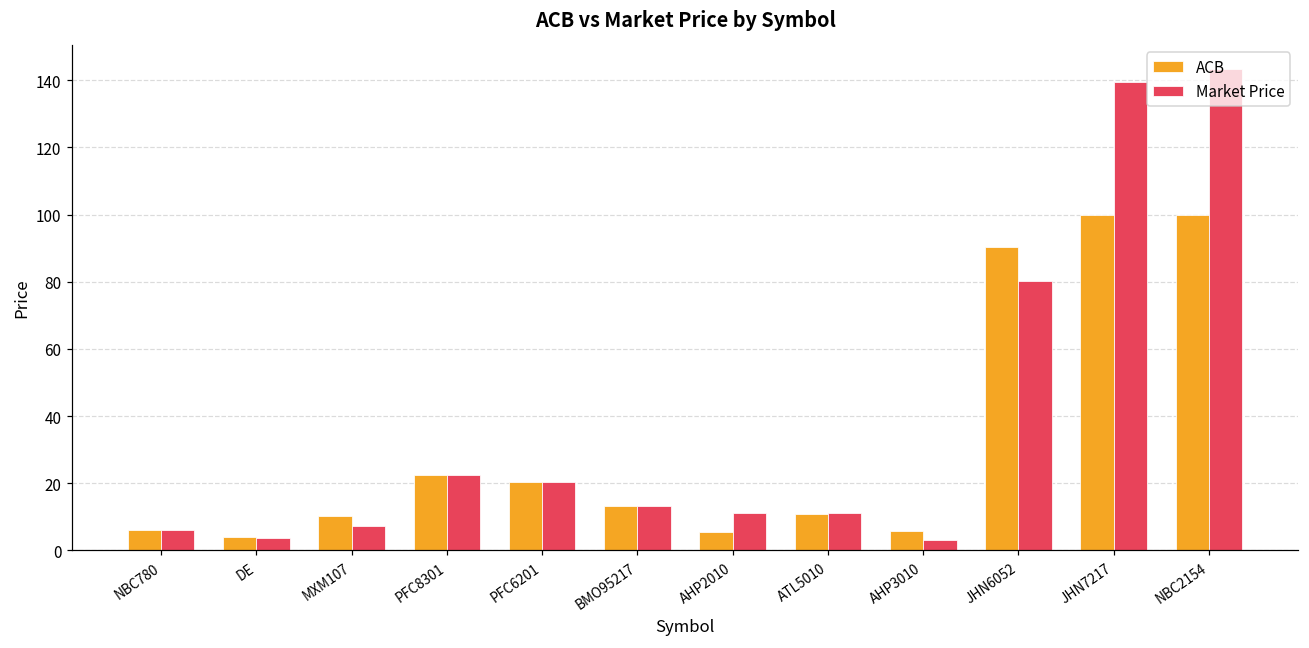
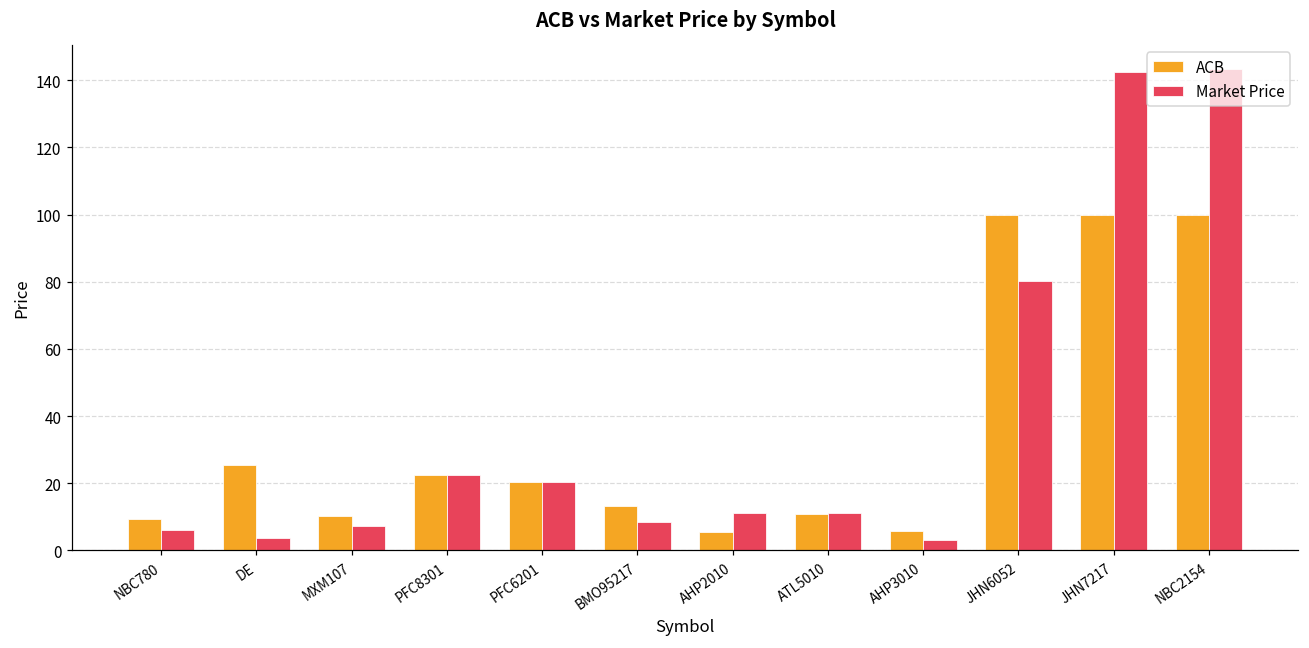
  {
    "ACB": {
-     "NBC780": 6,
-     "DE": 4,
+     "NBC780": 9,
+     "DE": 26,
      "MXM107": 10,
      "PFC8301": 22,
      "PFC6201": 20,
      "BMO95217": 13,
      "AHP2010": 5,
      "ATL5010": 11,
      "AHP3010": 6,
-     "JHN6052": 90,
+     "JHN6052": 100,
      "JHN7217": 100,
      "NBC2154": 100
    },
    "Market Price": {
      "NBC780": 6,
      "DE": 4,
      "MXM107": 7,
      "PFC8301": 22,
      "PFC6201": 20,
-     "BMO95217": 13,
+     "BMO95217": 8,
      "AHP2010": 11,
      "ATL5010": 11,
      "AHP3010": 3,
      "JHN6052": 80,
-     "JHN7217": 140
+     "JHN7217": 142
    }
  }
